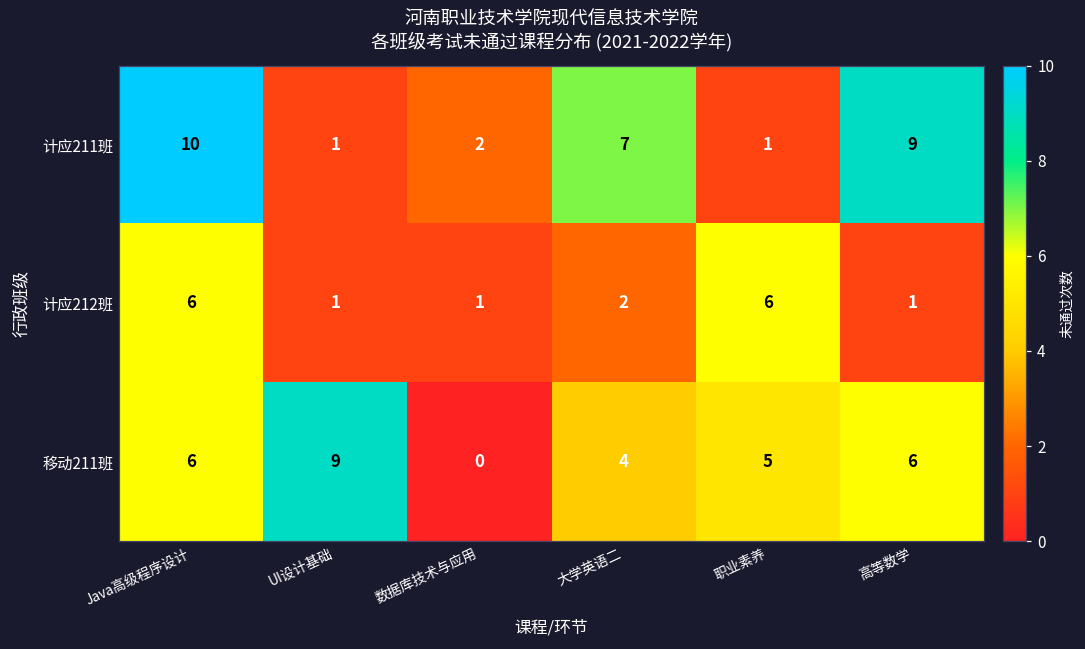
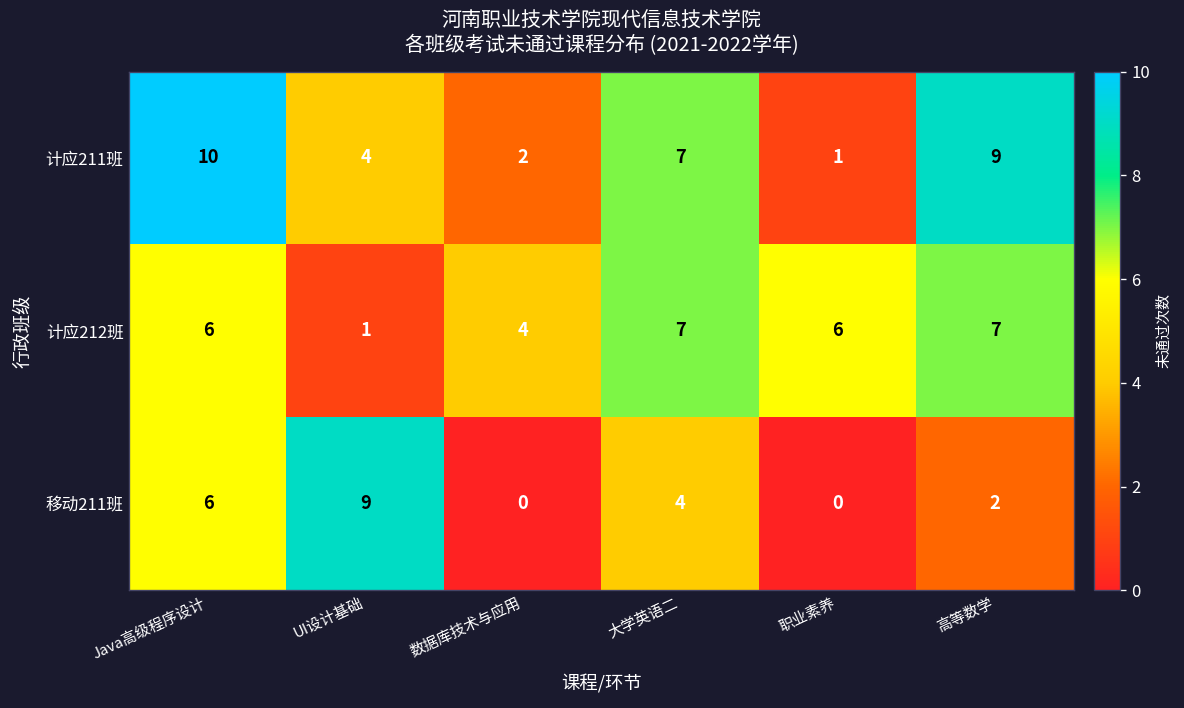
  {
    "计应211班": {
      "Java高级程序设计": 10,
-     "UI设计基础": 1,
+     "UI设计基础": 4,
      "数据库技术与应用": 2,
      "大学英语二": 7,
      "职业素养": 1,
      "高等数学": 9
    },
    "计应212班": {
      "Java高级程序设计": 6,
      "UI设计基础": 1,
-     "数据库技术与应用": 1,
-     "大学英语二": 2,
+     "数据库技术与应用": 4,
+     "大学英语二": 7,
      "职业素养": 6,
-     "高等数学": 1
+     "高等数学": 7
    },
    "移动211班": {
      "Java高级程序设计": 6,
      "UI设计基础": 9,
      "数据库技术与应用": 0,
      "大学英语二": 4,
-     "职业素养": 5,
-     "高等数学": 6
+     "职业素养": 0,
+     "高等数学": 2
    }
  }
